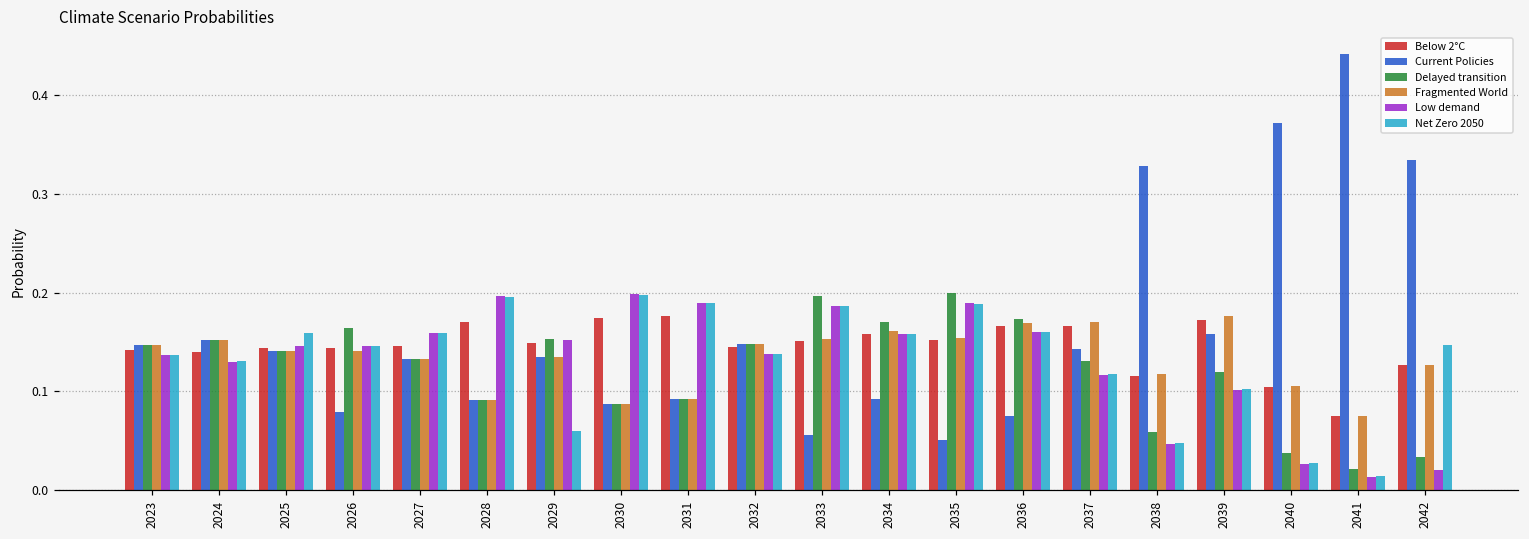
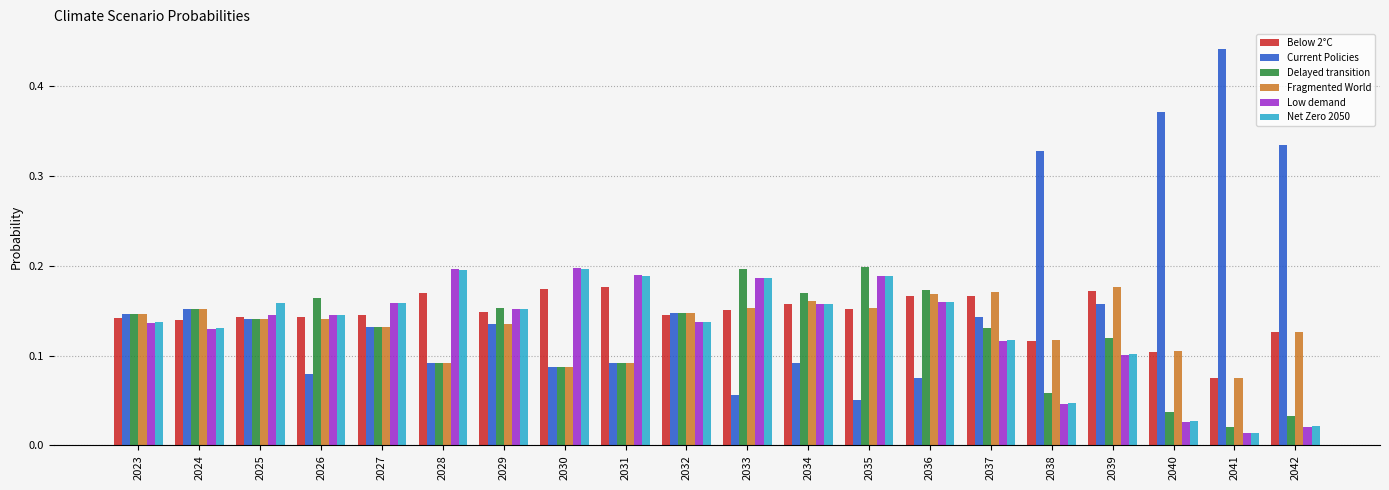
  {
    "Below 2°C": {
      "2023": 0.14,
      "2024": 0.14,
      "2025": 0.14,
      "2026": 0.14,
      "2027": 0.15,
      "2028": 0.17,
      "2029": 0.15,
      "2030": 0.17,
      "2031": 0.18,
      "2032": 0.14,
      "2033": 0.15,
      "2034": 0.16,
      "2035": 0.15,
      "2036": 0.17,
      "2037": 0.17,
      "2038": 0.12,
      "2039": 0.17,
      "2040": 0.10,
      "2041": 0.07,
      "2042": 0.13
    },
    "Current Policies": {
      "2023": 0.15,
      "2024": 0.15,
      "2025": 0.14,
      "2026": 0.08,
      "2027": 0.13,
      "2028": 0.09,
      "2029": 0.14,
      "2030": 0.09,
      "2031": 0.09,
      "2032": 0.15,
      "2033": 0.06,
      "2034": 0.09,
      "2035": 0.05,
      "2036": 0.08,
      "2037": 0.14,
      "2038": 0.33,
      "2039": 0.16,
      "2040": 0.37,
      "2041": 0.44,
      "2042": 0.33
    },
    "Delayed transition": {
      "2023": 0.15,
      "2024": 0.15,
      "2025": 0.14,
      "2026": 0.16,
      "2027": 0.13,
      "2028": 0.09,
      "2029": 0.15,
      "2030": 0.09,
      "2031": 0.09,
      "2032": 0.15,
      "2033": 0.20,
      "2034": 0.17,
      "2035": 0.20,
      "2036": 0.17,
      "2037": 0.13,
      "2038": 0.06,
      "2039": 0.12,
      "2040": 0.04,
      "2041": 0.02,
      "2042": 0.03
    },
    "Fragmented World": {
      "2023": 0.15,
      "2024": 0.15,
      "2025": 0.14,
      "2026": 0.14,
      "2027": 0.13,
      "2028": 0.09,
      "2029": 0.14,
      "2030": 0.09,
      "2031": 0.09,
      "2032": 0.15,
      "2033": 0.15,
      "2034": 0.16,
      "2035": 0.15,
      "2036": 0.17,
      "2037": 0.17,
      "2038": 0.12,
      "2039": 0.18,
      "2040": 0.11,
      "2041": 0.08,
      "2042": 0.13
    },
    "Low demand": {
      "2023": 0.14,
      "2024": 0.13,
      "2025": 0.15,
      "2026": 0.15,
      "2027": 0.16,
      "2028": 0.20,
      "2029": 0.15,
      "2030": 0.20,
      "2031": 0.19,
      "2032": 0.14,
      "2033": 0.19,
      "2034": 0.16,
      "2035": 0.19,
      "2036": 0.16,
      "2037": 0.12,
      "2038": 0.05,
      "2039": 0.10,
      "2040": 0.03,
      "2041": 0.01,
      "2042": 0.02
    },
    "Net Zero 2050": {
      "2023": 0.14,
      "2024": 0.13,
      "2025": 0.16,
      "2026": 0.15,
      "2027": 0.16,
      "2028": 0.20,
-     "2029": 0.06,
+     "2029": 0.15,
      "2030": 0.20,
      "2031": 0.19,
      "2032": 0.14,
      "2033": 0.19,
      "2034": 0.16,
      "2035": 0.19,
      "2036": 0.16,
      "2037": 0.12,
      "2038": 0.05,
      "2039": 0.10,
      "2040": 0.03,
      "2041": 0.01,
-     "2042": 0.15
+     "2042": 0.02
    }
  }
